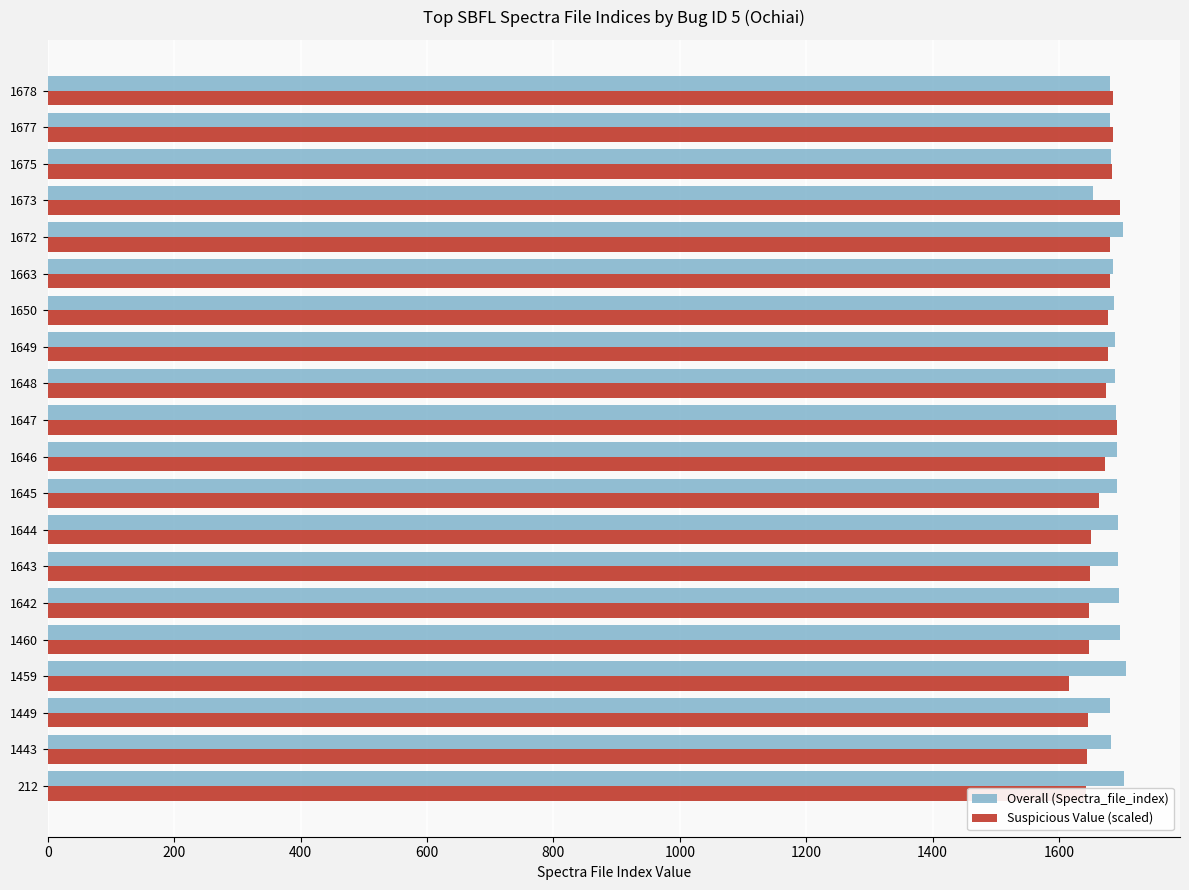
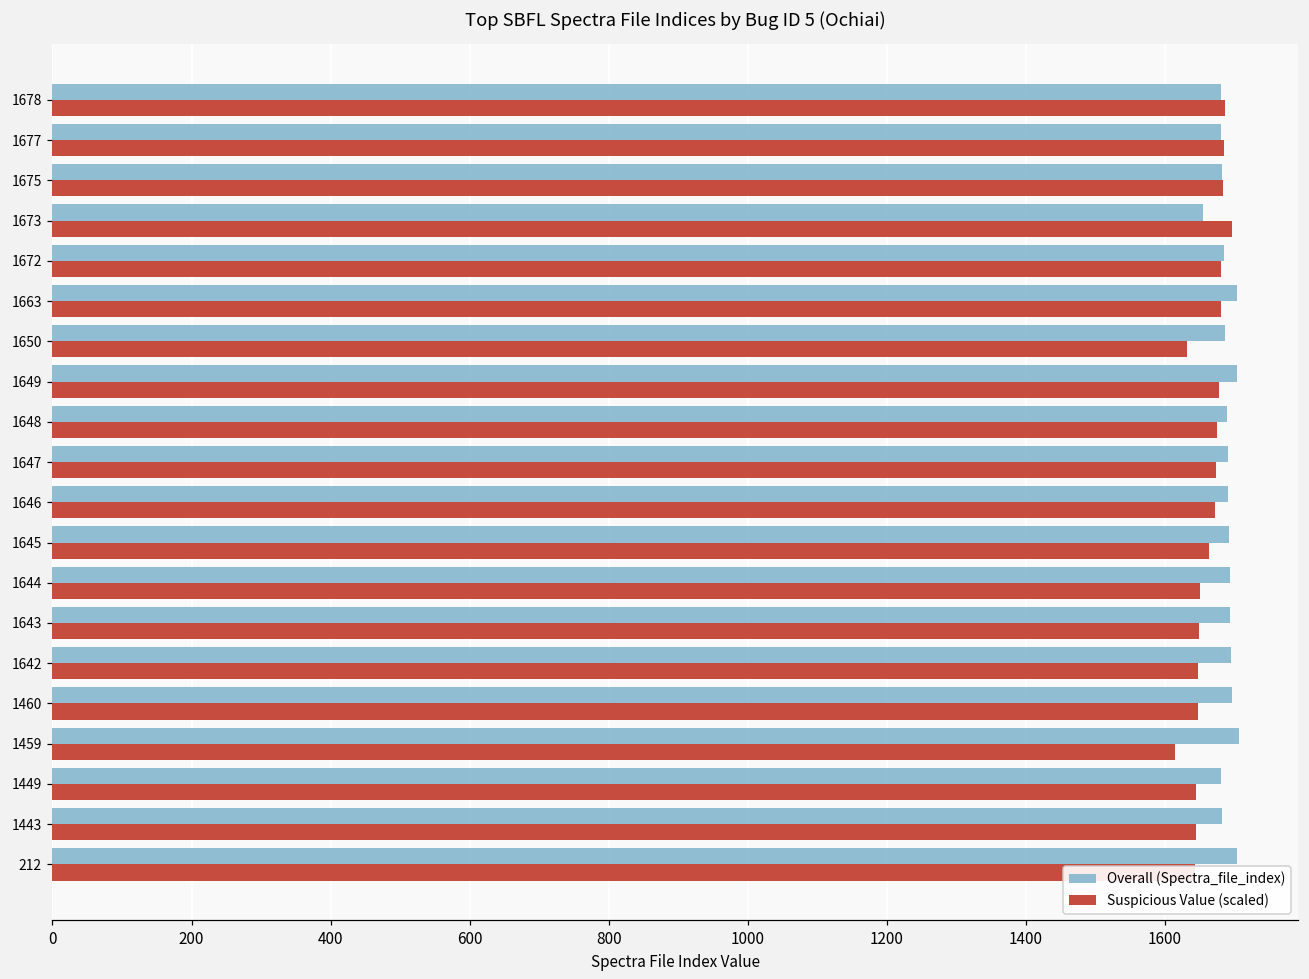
  {
    "Overall (Spectra_file_index)": {
      "1678": 1680,
      "1677": 1680,
      "1675": 1680,
      "1673": 1650,
-     "1672": 1700,
-     "1663": 1690,
+     "1672": 1690,
+     "1663": 1700,
      "1650": 1690,
-     "1649": 1690,
+     "1649": 1700,
      "1648": 1690,
      "1647": 1690,
      "1646": 1690,
      "1645": 1690,
      "1644": 1690,
      "1643": 1690,
      "1642": 1700,
      "1460": 1700,
      "1459": 1710,
      "1449": 1680,
      "1443": 1680,
      "212": 1700
    },
    "Suspicious Value (scaled)": {
      "1678": 1690,
      "1677": 1690,
      "1675": 1680,
      "1673": 1700,
      "1672": 1680,
      "1663": 1680,
-     "1650": 1680,
+     "1650": 1630,
      "1649": 1680,
      "1648": 1680,
-     "1647": 1690,
+     "1647": 1670,
      "1646": 1670,
      "1645": 1660,
      "1644": 1650,
      "1643": 1650,
      "1642": 1650,
      "1460": 1650,
      "1459": 1620,
      "1449": 1650,
      "1443": 1640
    }
  }
